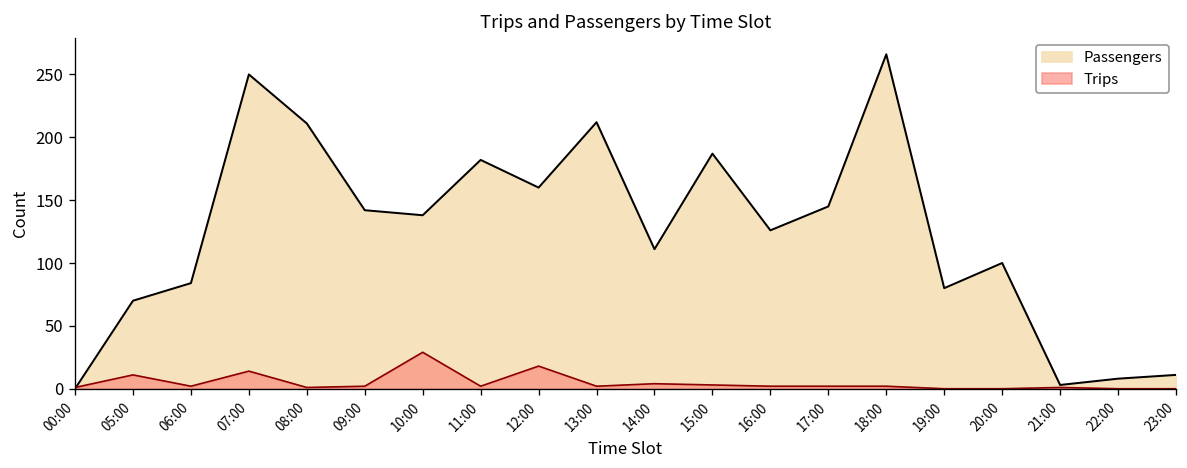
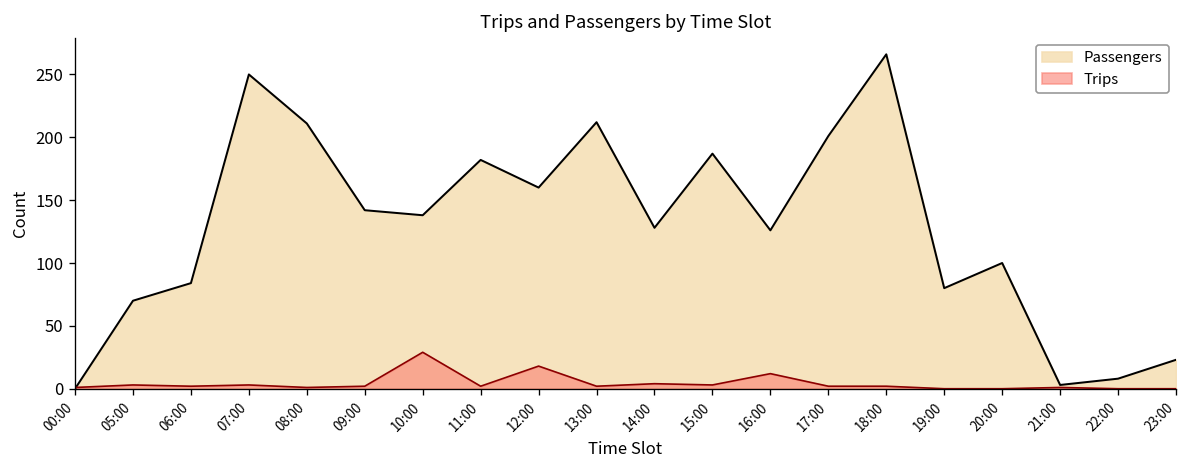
  {
    "Passengers": {
      "05:00": 70,
      "06:00": 84,
      "07:00": 250,
      "08:00": 211,
      "09:00": 142,
      "10:00": 138,
      "11:00": 182,
      "12:00": 160,
      "13:00": 212,
-     "14:00": 111,
+     "14:00": 128,
      "15:00": 187,
      "16:00": 126,
-     "17:00": 145,
+     "17:00": 201,
      "18:00": 266,
      "19:00": 80,
      "20:00": 100,
      "22:00": 8,
-     "23:00": 11
+     "23:00": 23
    },
    "Trips": {
-     "05:00": 11,
+     "05:00": 3,
      "06:00": 2,
-     "07:00": 14,
+     "07:00": 3,
      "08:00": 1,
      "09:00": 2,
      "10:00": 29,
      "11:00": 2,
      "12:00": 18,
      "13:00": 2,
      "14:00": 4,
      "15:00": 3,
-     "16:00": 2,
+     "16:00": 12,
      "17:00": 2,
      "18:00": 2,
      "19:00": 0,
      "20:00": 0,
      "22:00": 0,
      "23:00": 0
    }
  }
